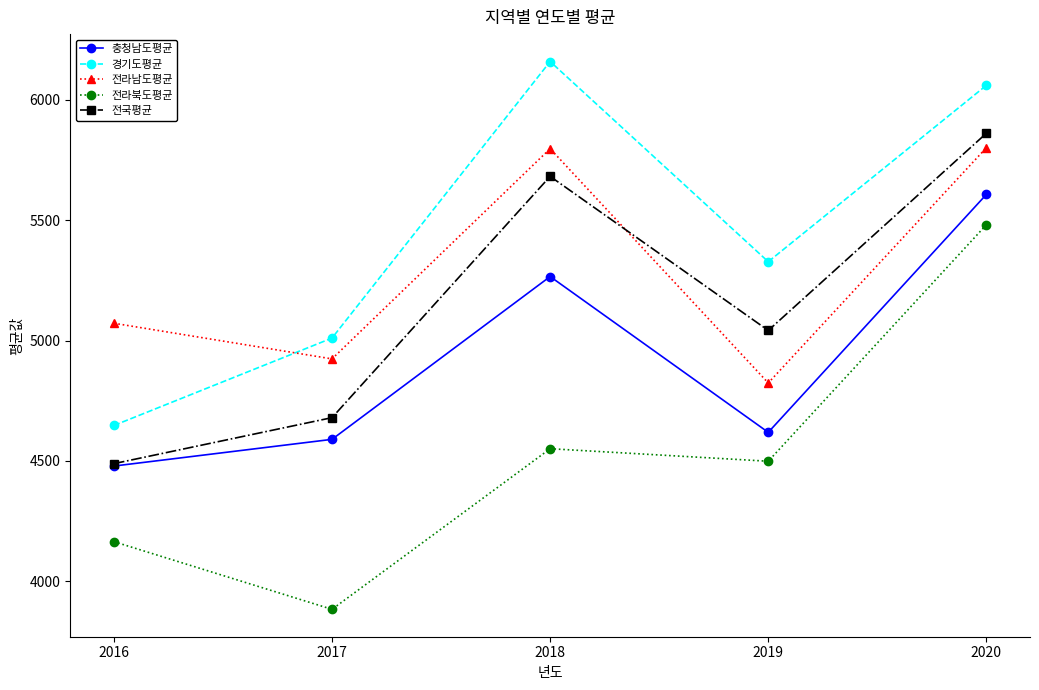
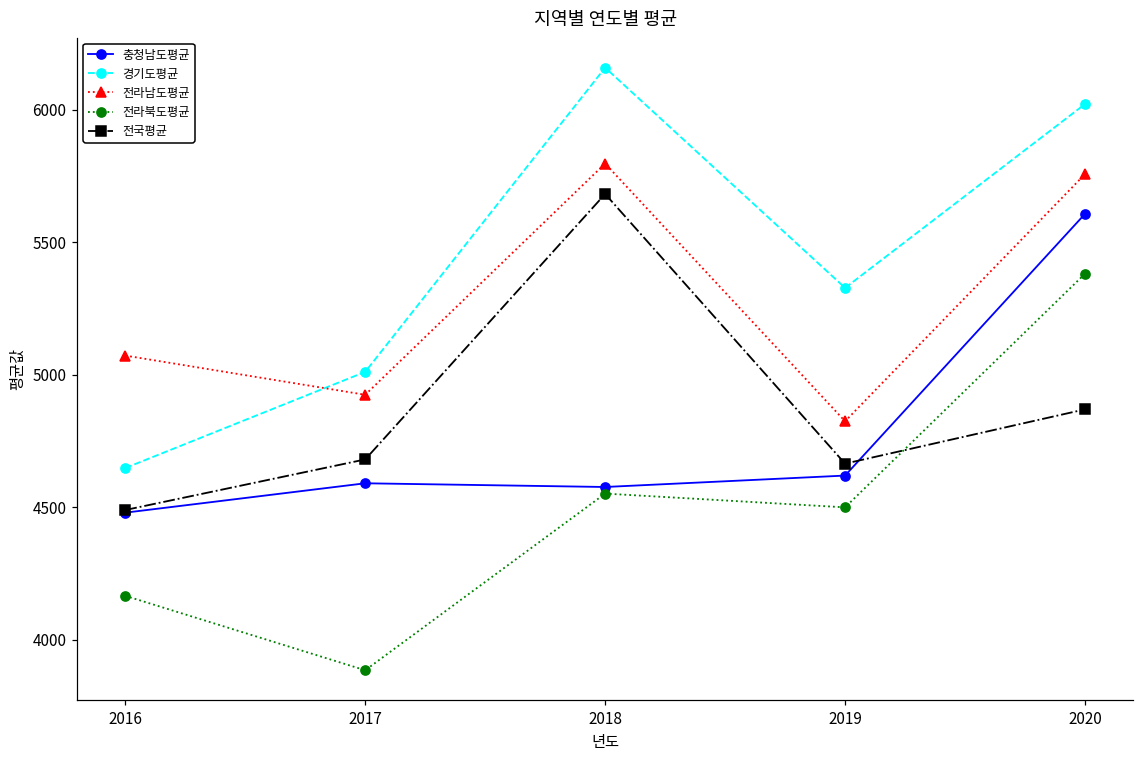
  {
    "충청남도평균": {
      "2017": 4590,
-     "2018": 5270,
+     "2018": 4580,
      "2019": 4620,
      "2020": 5610
    },
    "경기도평균": {
      "2016": 4650,
      "2017": 5010,
      "2018": 6160,
      "2019": 5330,
-     "2020": 6060
+     "2020": 6020
    },
    "전라남도평균": {
      "2016": 5070,
      "2017": 4920,
      "2018": 5800,
      "2019": 4820,
-     "2020": 5800
+     "2020": 5760
    },
    "전라북도평균": {
      "2016": 4170,
      "2017": 3880,
      "2018": 4550,
      "2019": 4500,
-     "2020": 5480
+     "2020": 5380
    },
    "전국평균": {
      "2017": 4680,
      "2018": 5680,
-     "2019": 5040,
-     "2020": 5860
+     "2019": 4660,
+     "2020": 4870
    }
  }
